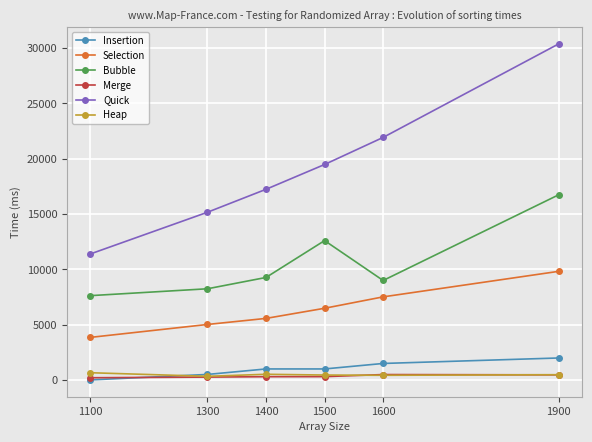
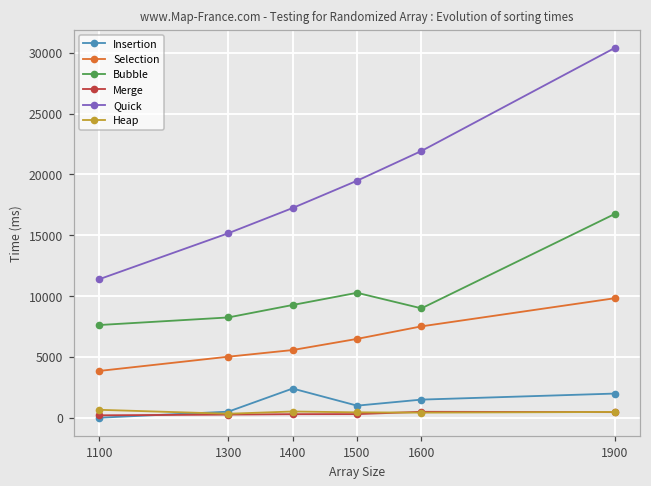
  {
    "Insertion": {
-     "1400": 1000,
+     "1400": 2400,
      "1500": 1000,
      "1600": 1500,
      "1900": 2000
    },
    "Bubble": {
      "1100": 7600,
      "1300": 8200,
      "1400": 9300,
-     "1500": 12600,
+     "1500": 10300,
      "1600": 9000,
      "1900": 16700
    },
    "Quick": {
      "1100": 11400,
      "1300": 15200,
      "1400": 17200,
      "1500": 19500,
      "1600": 21900,
      "1900": 30400
    }
  }
